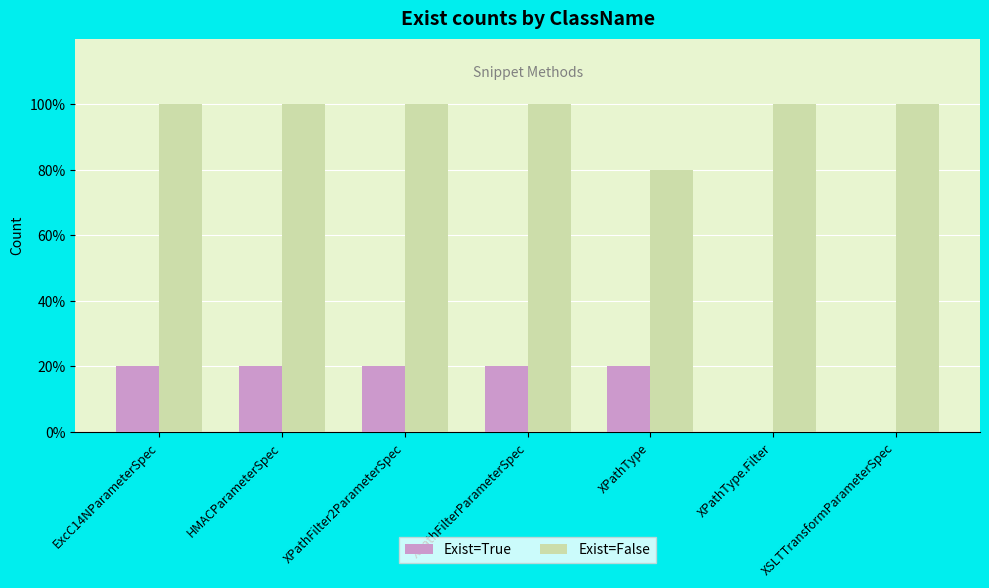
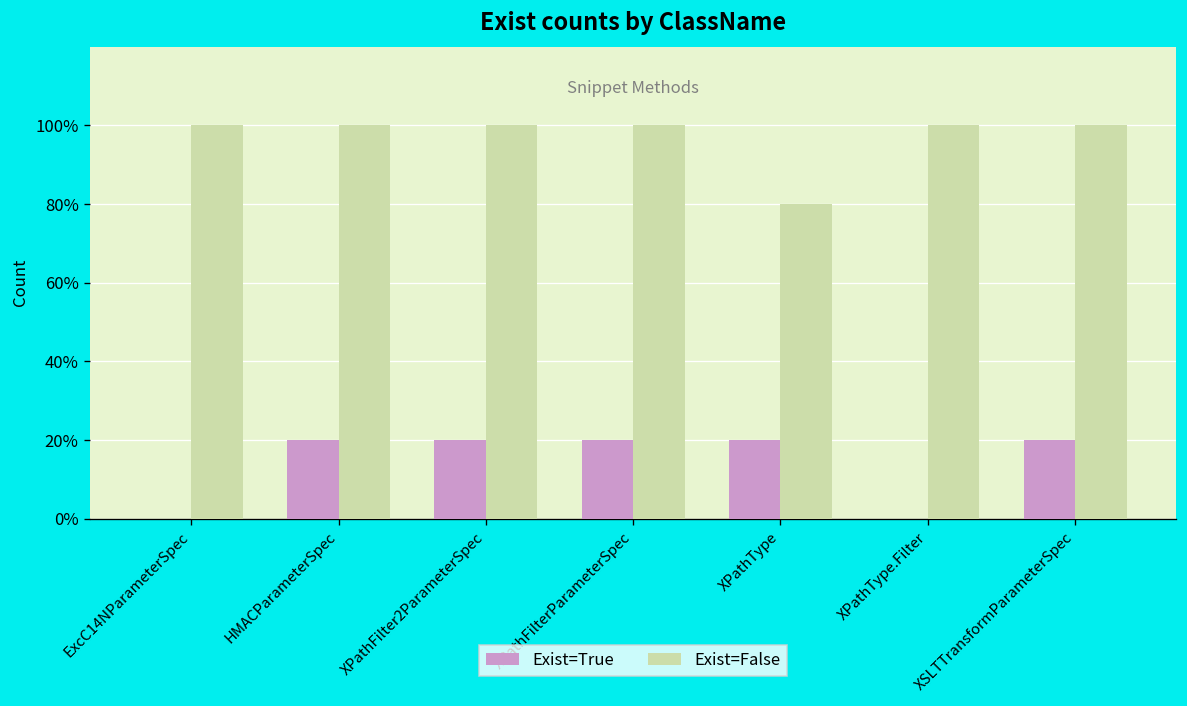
  {
    "Exist=True": {
-     "ExcC14NParameterSpec": "20%",
+     "ExcC14NParameterSpec": "0%",
      "HMACParameterSpec": "20%",
      "XPathFilter2ParameterSpec": "20%",
      "XPathFilterParameterSpec": "20%",
      "XPathType": "20%",
      "XPathType.Filter": "0%",
-     "XSLTTransformParameterSpec": "0%"
+     "XSLTTransformParameterSpec": "20%"
    },
    "Exist=False": {
      "ExcC14NParameterSpec": "100%",
      "HMACParameterSpec": "100%",
      "XPathFilter2ParameterSpec": "100%",
      "XPathFilterParameterSpec": "100%",
      "XPathType": "80%",
      "XPathType.Filter": "100%",
      "XSLTTransformParameterSpec": "100%"
    }
  }
